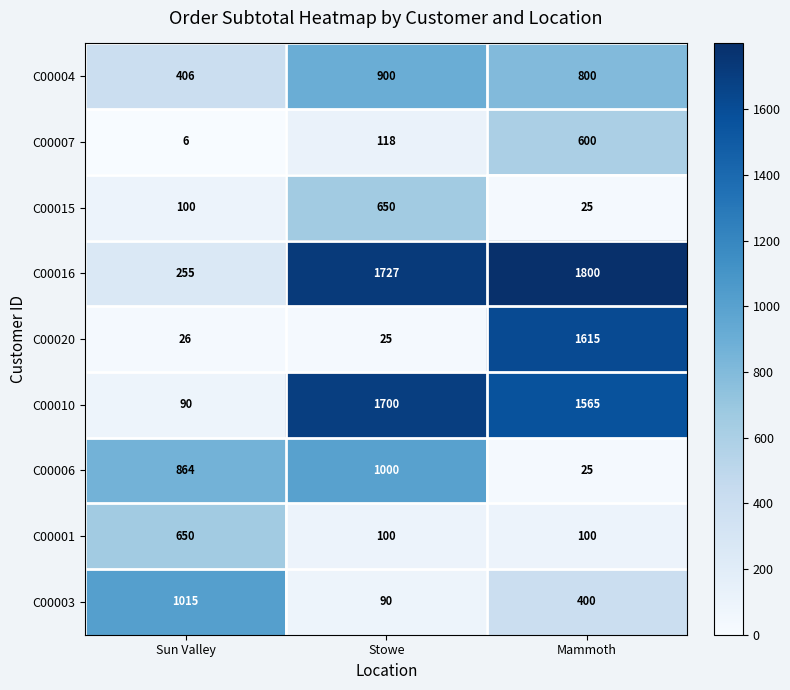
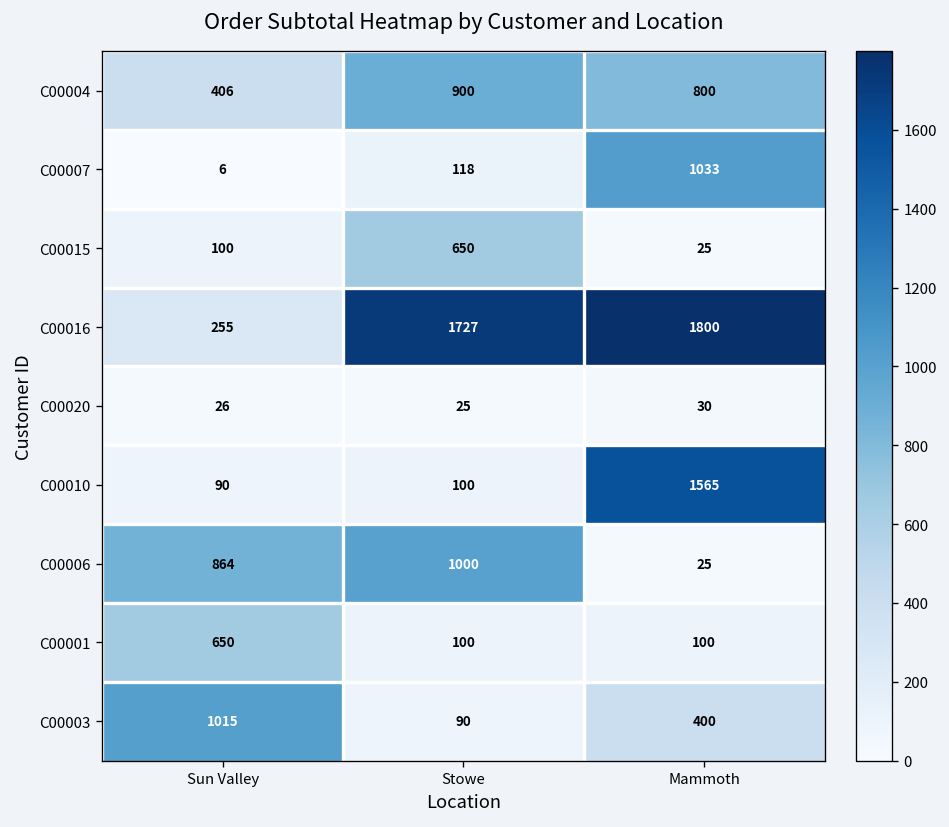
  {
    "C00004": {
      "Sun Valley": 406,
      "Stowe": 900,
      "Mammoth": 800
    },
    "C00007": {
      "Sun Valley": 6,
      "Stowe": 118,
-     "Mammoth": 600
+     "Mammoth": 1033
    },
    "C00015": {
      "Sun Valley": 100,
      "Stowe": 650,
      "Mammoth": 25
    },
    "C00016": {
      "Sun Valley": 255,
      "Stowe": 1727,
      "Mammoth": 1800
    },
    "C00020": {
      "Sun Valley": 26,
      "Stowe": 25,
-     "Mammoth": 1615
+     "Mammoth": 30
    },
    "C00010": {
      "Sun Valley": 90,
-     "Stowe": 1700,
+     "Stowe": 100,
      "Mammoth": 1565
    },
    "C00006": {
      "Sun Valley": 864,
      "Stowe": 1000,
      "Mammoth": 25
    },
    "C00001": {
      "Sun Valley": 650,
      "Stowe": 100,
      "Mammoth": 100
    },
    "C00003": {
      "Sun Valley": 1015,
      "Stowe": 90,
      "Mammoth": 400
    }
  }
